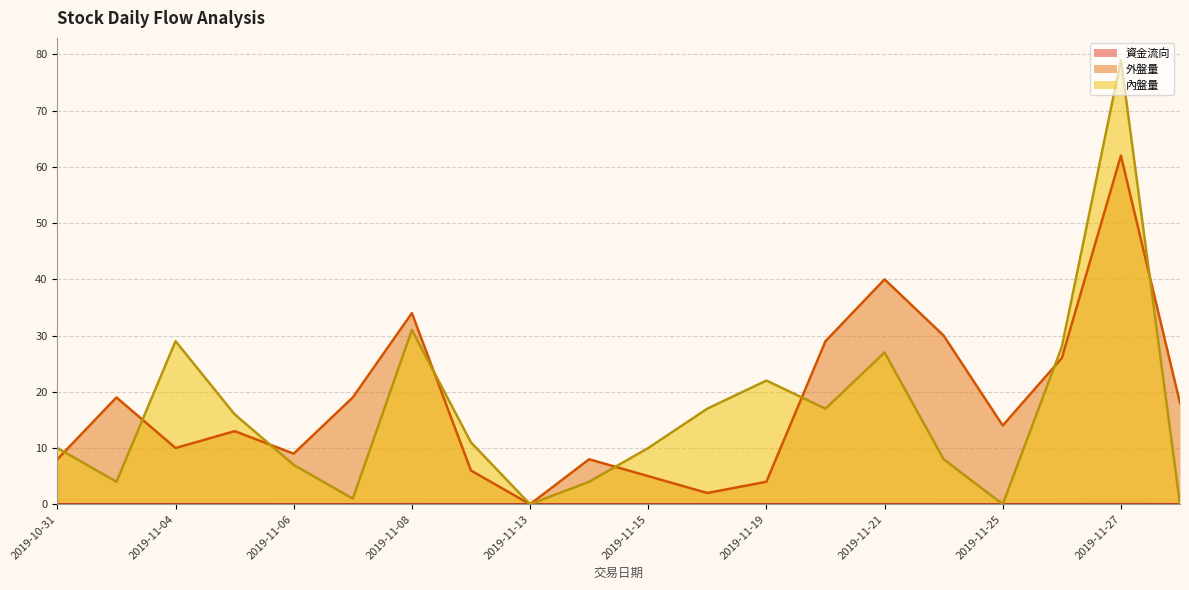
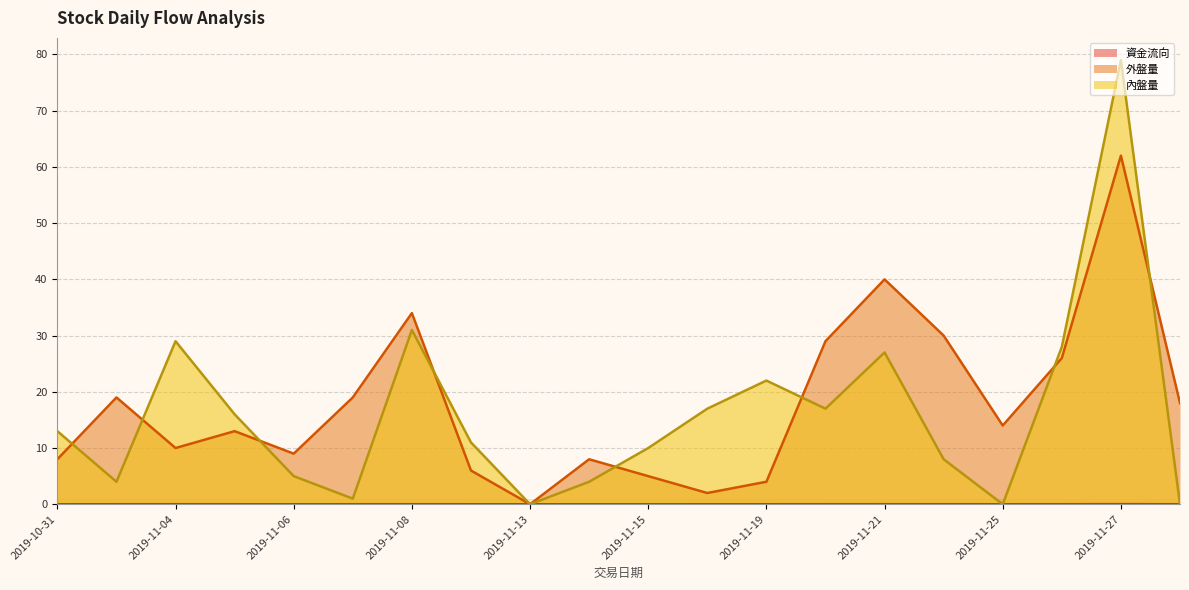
  {
    "內盤量": {
-     "2019-10-31": 10,
+     "2019-10-31": 13,
      "2019-11-04": 29,
-     "2019-11-06": 7,
+     "2019-11-06": 5,
      "2019-11-08": 31,
      "2019-11-15": 10,
      "2019-11-19": 22,
      "2019-11-21": 27
    }
  }
